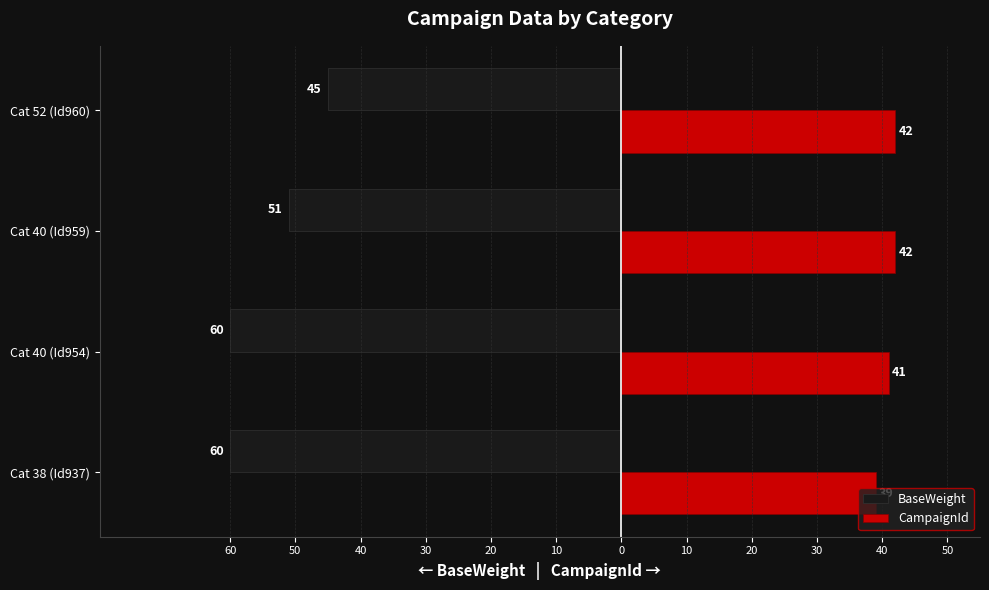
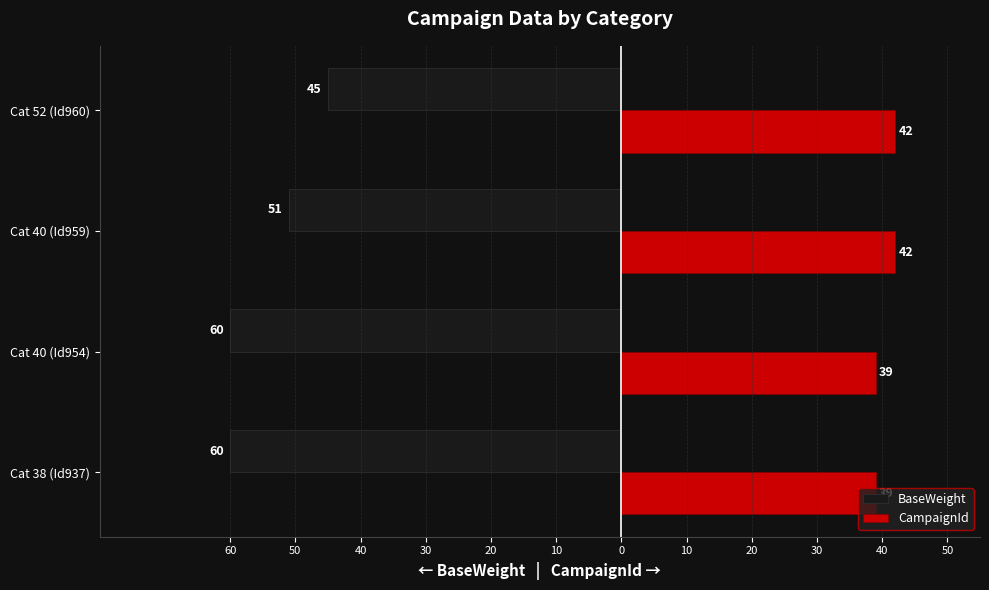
  {
    "CampaignId": {
      "Cat 52 (Id960)": 42,
      "Cat 40 (Id959)": 42,
-     "Cat 40 (Id954)": 41
+     "Cat 40 (Id954)": 39
    }
  }
